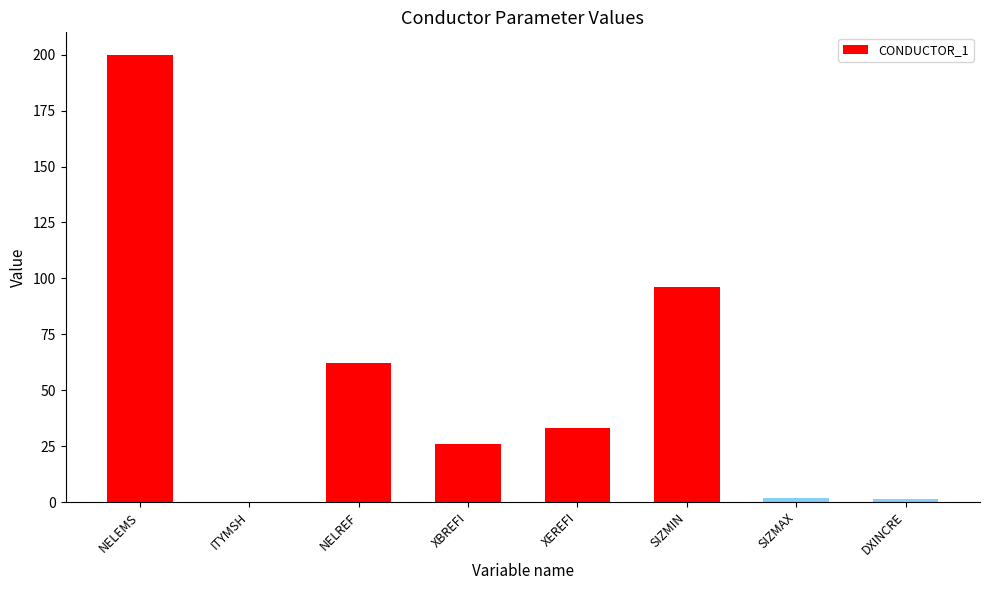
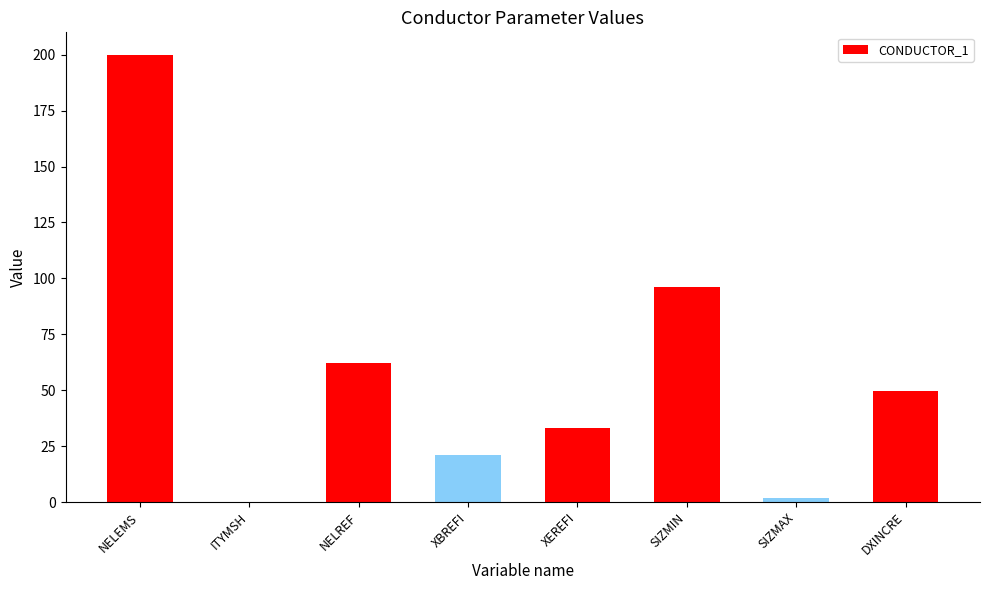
  {
    "NELEMS": 200,
    "ITYMSH": 0,
    "NELREF": 62,
-   "XBREFI": 26,
+   "XBREFI": 21,
    "XEREFI": 33,
    "SIZMIN": 96,
    "SIZMAX": 2,
-   "DXINCRE": 1
+   "DXINCRE": 50
  }
